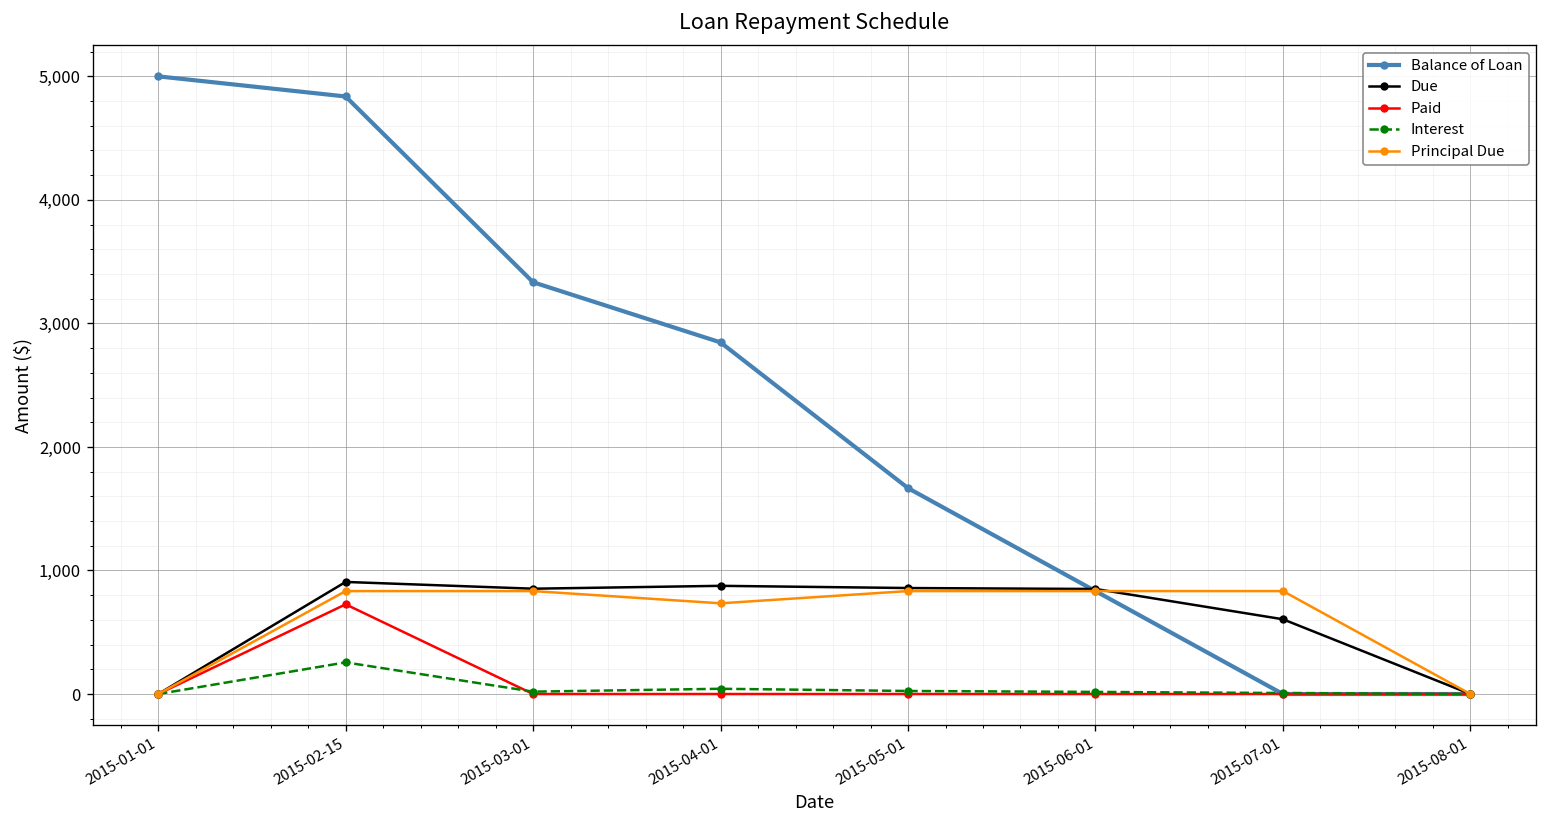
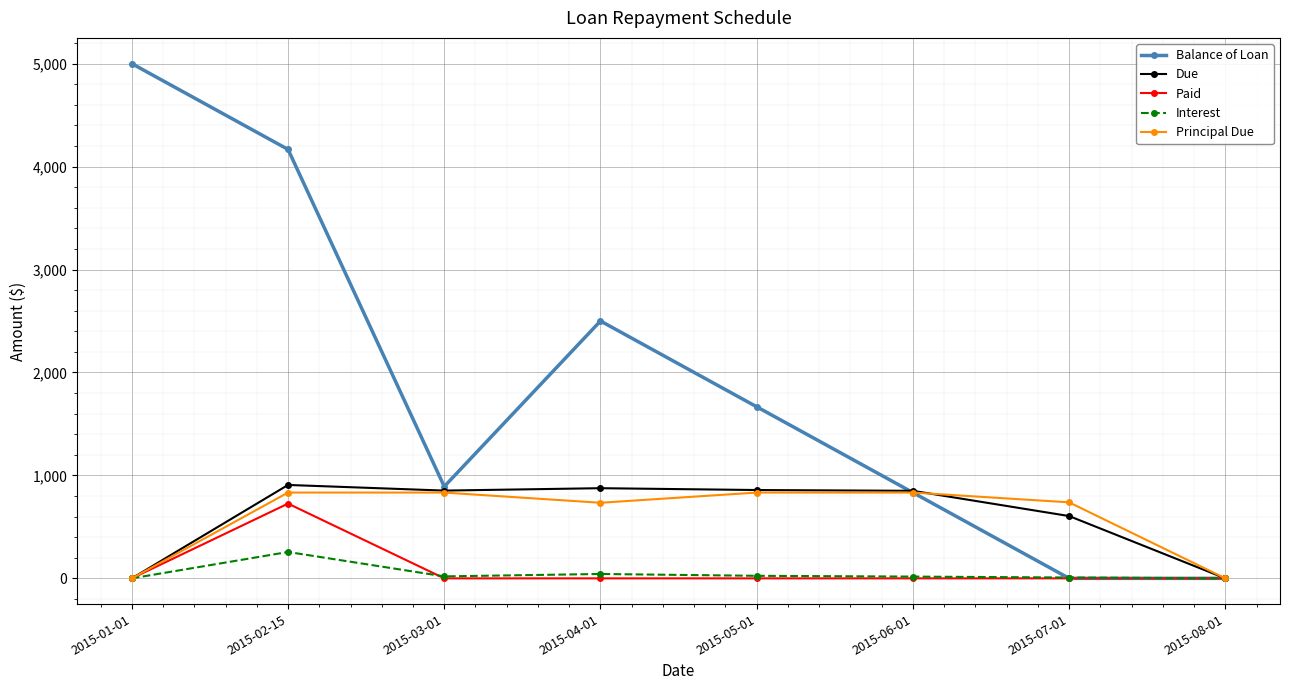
  {
    "Balance of Loan": {
      "2015-01-01": "5,000",
-     "2015-02-15": "4,840",
-     "2015-03-01": "3,330",
-     "2015-04-01": "2,850",
+     "2015-02-15": "4,170",
+     "2015-03-01": "890",
+     "2015-04-01": "2,500",
      "2015-05-01": "1,670"
    },
    "Due": {
      "2015-02-15": "910",
      "2015-04-01": "880",
      "2015-05-01": "860",
      "2015-07-01": "610"
    },
    "Paid": {
      "2015-02-15": "730",
      "2015-04-01": "0",
      "2015-05-01": "0"
    },
    "Interest": {
      "2015-02-15": "260",
      "2015-04-01": "40",
      "2015-05-01": "20"
    },
    "Principal Due": {
      "2015-02-15": "830",
      "2015-04-01": "730",
      "2015-05-01": "830",
-     "2015-07-01": "830"
+     "2015-07-01": "740"
    }
  }
